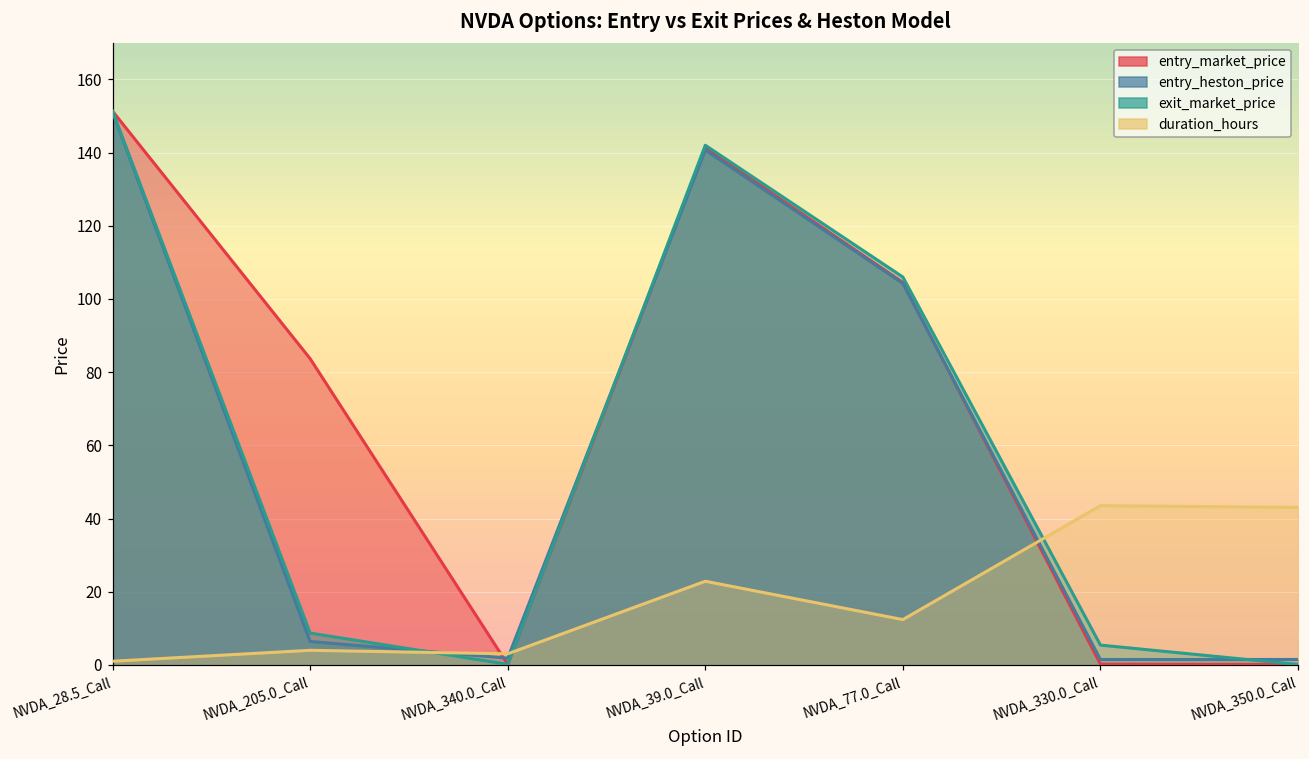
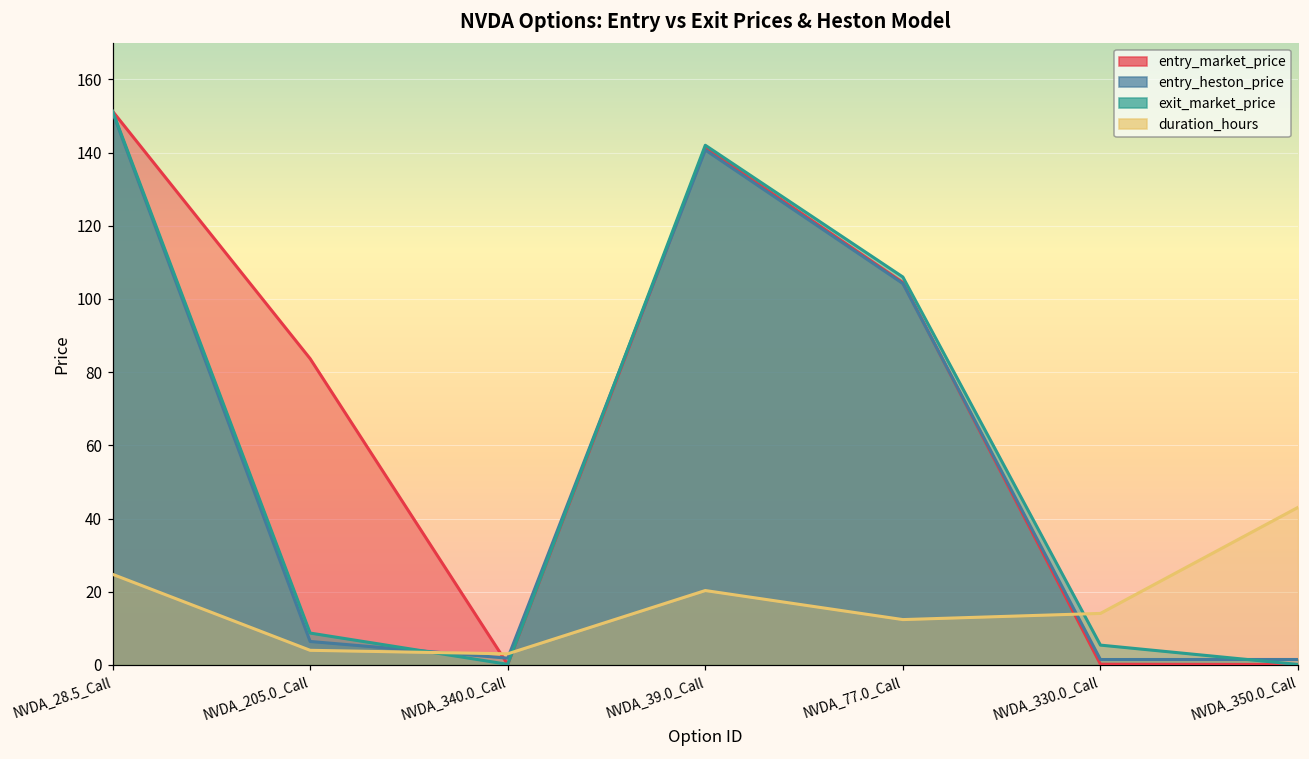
  {
    "entry_market_price": {
      "NVDA_205.0_Call": 84,
      "NVDA_330.0_Call": 0
    },
    "duration_hours": {
-     "NVDA_28.5_Call": 1,
+     "NVDA_28.5_Call": 25,
      "NVDA_205.0_Call": 4,
      "NVDA_340.0_Call": 3,
-     "NVDA_39.0_Call": 23,
+     "NVDA_39.0_Call": 20,
      "NVDA_77.0_Call": 12,
-     "NVDA_330.0_Call": 44,
+     "NVDA_330.0_Call": 14,
      "NVDA_350.0_Call": 43
    }
  }
